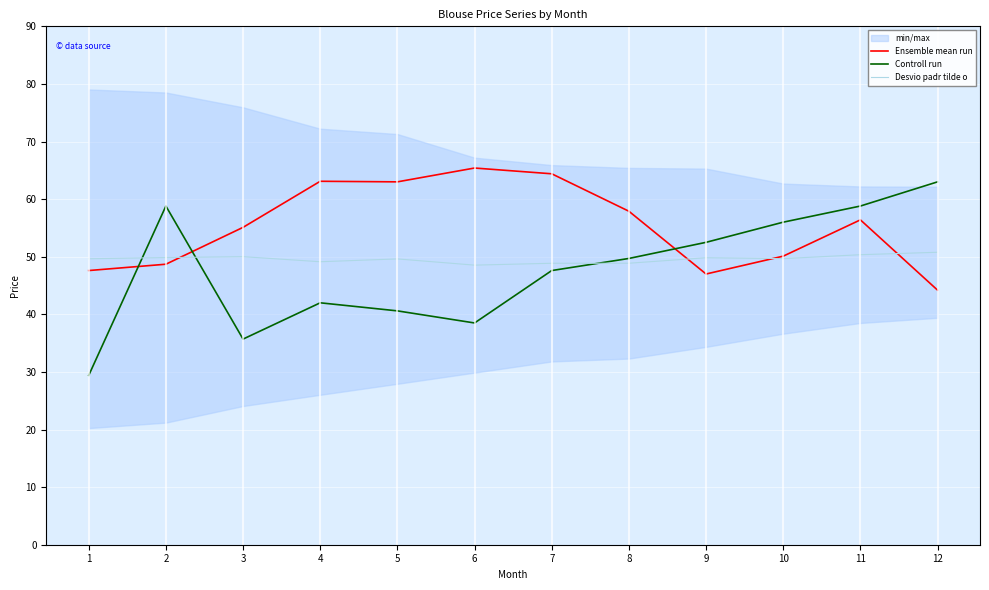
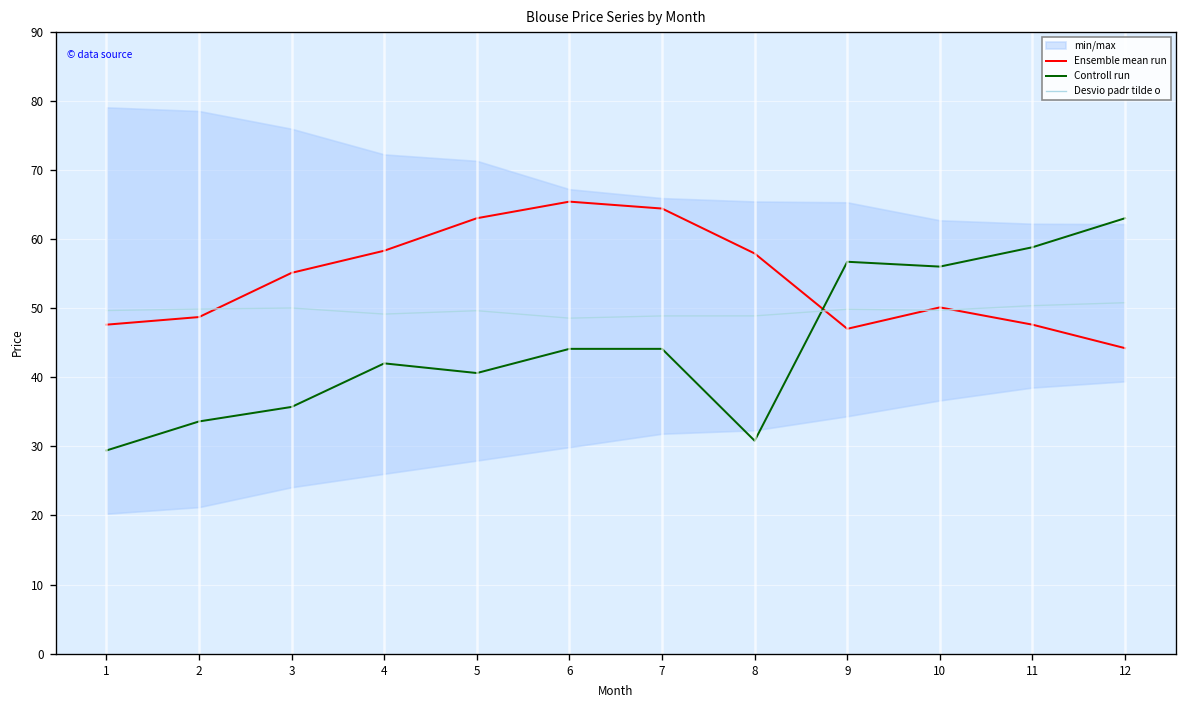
  {
    "Ensemble mean run": {
      "1": 48,
      "2": 49,
      "3": 55,
-     "4": 63,
+     "4": 58,
      "5": 63,
      "6": 65,
      "7": 64,
      "8": 58,
      "9": 47,
-     "11": 56,
+     "11": 48,
      "12": 44
    },
    "Controll run": {
      "1": 29,
-     "2": 59,
+     "2": 34,
      "3": 36,
      "4": 42,
      "5": 41,
-     "6": 39,
-     "7": 48,
-     "8": 50,
-     "9": 53,
+     "6": 44,
+     "7": 44,
+     "8": 31,
+     "9": 57,
      "10": 56,
      "11": 59,
      "12": 63
    }
  }
